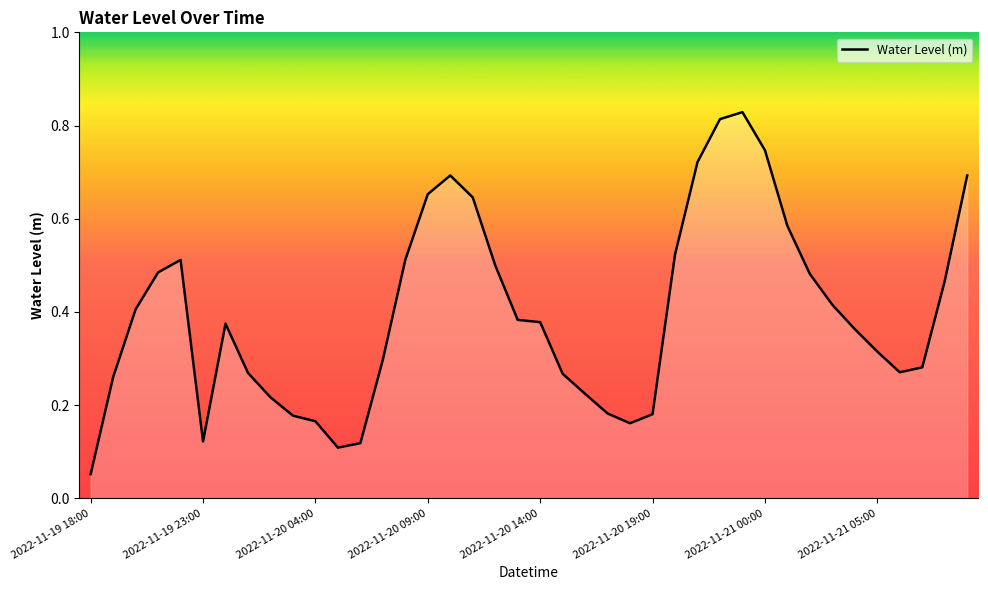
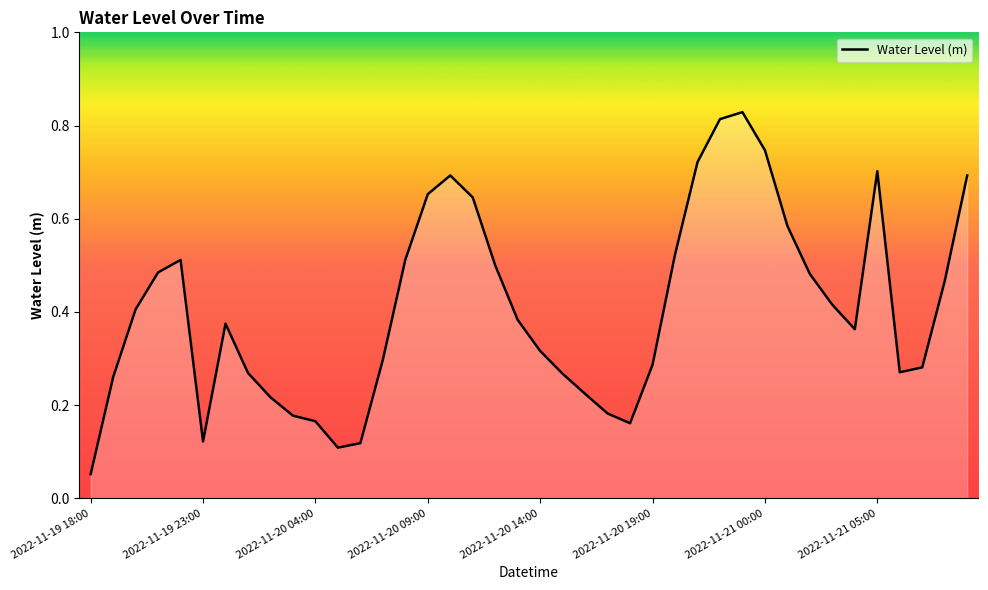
  {
    "2022-11-19 18:00": 0.05,
    "2022-11-19 23:00": 0.12,
    "2022-11-20 04:00": 0.17,
    "2022-11-20 09:00": 0.65,
-   "2022-11-20 14:00": 0.38,
-   "2022-11-20 19:00": 0.18,
+   "2022-11-20 14:00": 0.32,
+   "2022-11-20 19:00": 0.29,
    "2022-11-21 00:00": 0.75,
-   "2022-11-21 05:00": 0.31
+   "2022-11-21 05:00": 0.70
  }
